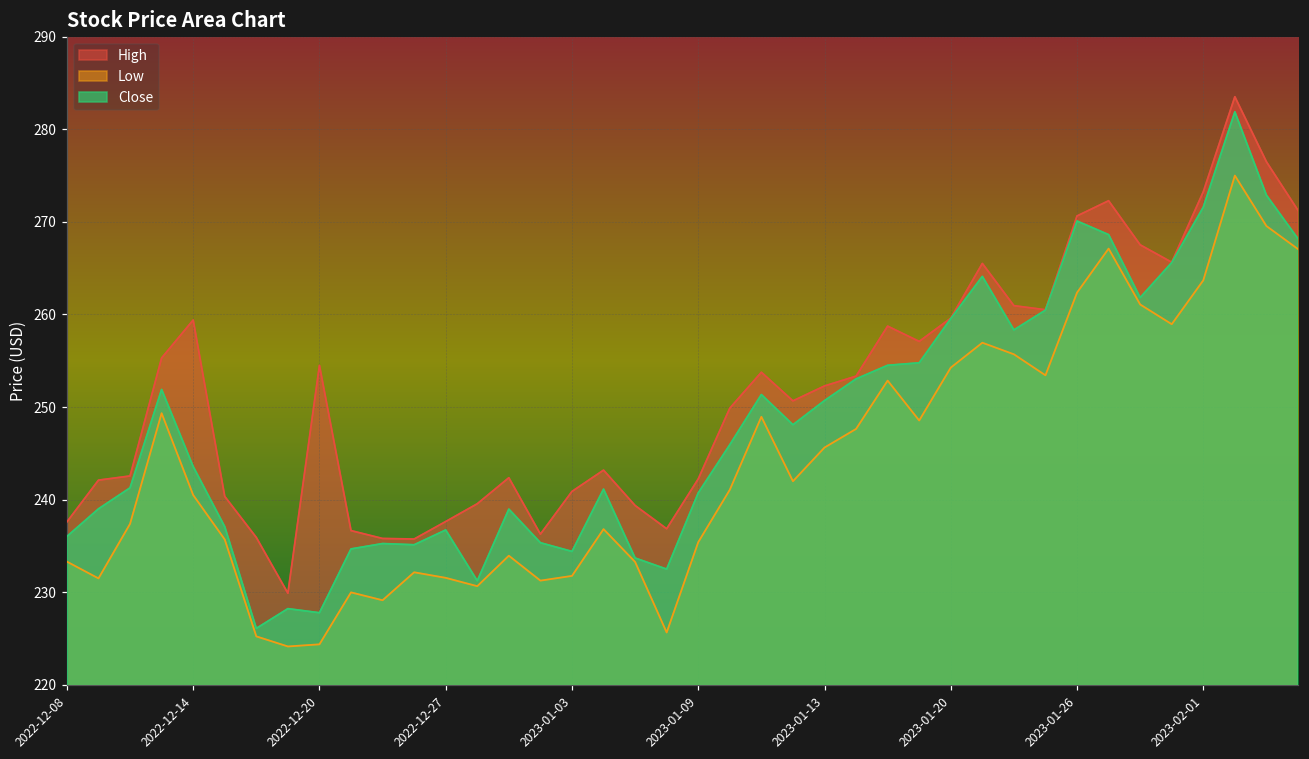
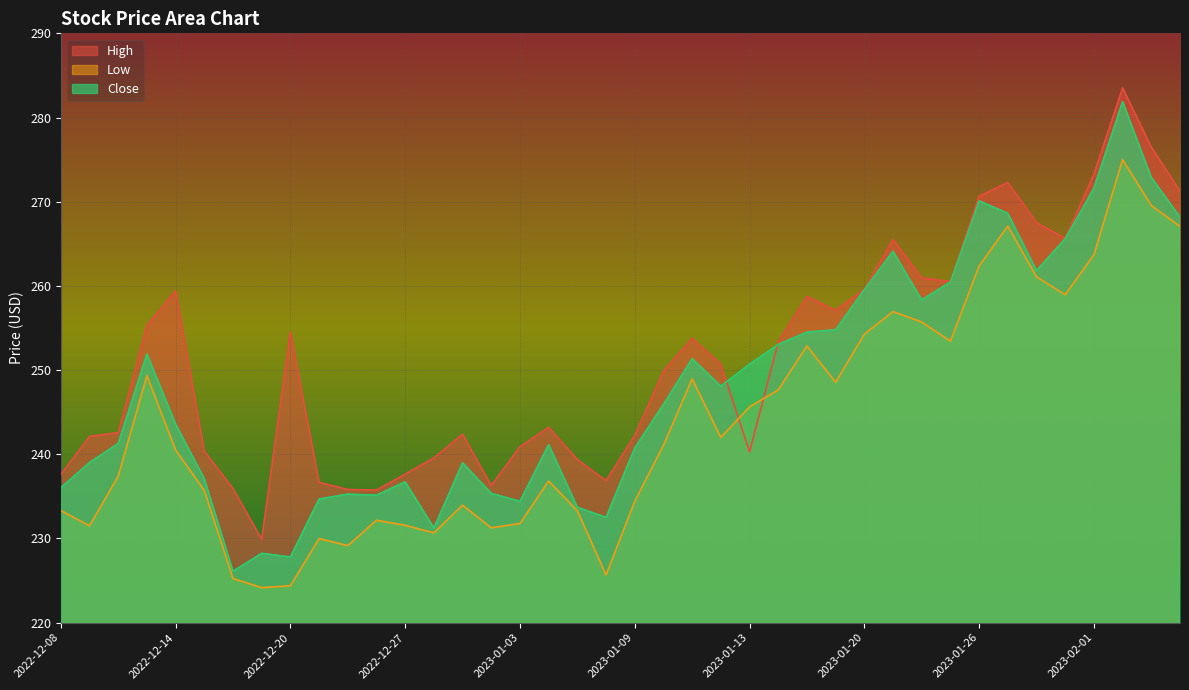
  {
    "High": {
      "2022-12-08": 238,
      "2022-12-14": 259,
      "2022-12-20": 255,
      "2022-12-27": 238,
      "2023-01-03": 241,
      "2023-01-09": 242,
-     "2023-01-13": 252,
+     "2023-01-13": 240,
      "2023-01-26": 271,
      "2023-02-01": 273
    },
    "Low": {
      "2022-12-08": 233,
      "2022-12-14": 241,
      "2022-12-20": 224,
      "2022-12-27": 232,
      "2023-01-03": 232,
-     "2023-01-09": 235,
+     "2023-01-09": 234,
      "2023-01-13": 246,
      "2023-01-20": 254,
      "2023-01-26": 262,
      "2023-02-01": 264
    },
    "Close": {
      "2022-12-08": 236,
      "2022-12-14": 244,
      "2022-12-20": 228,
      "2022-12-27": 237,
      "2023-01-03": 234,
      "2023-01-09": 241,
      "2023-01-13": 251,
      "2023-01-26": 270,
      "2023-02-01": 272
    }
  }
